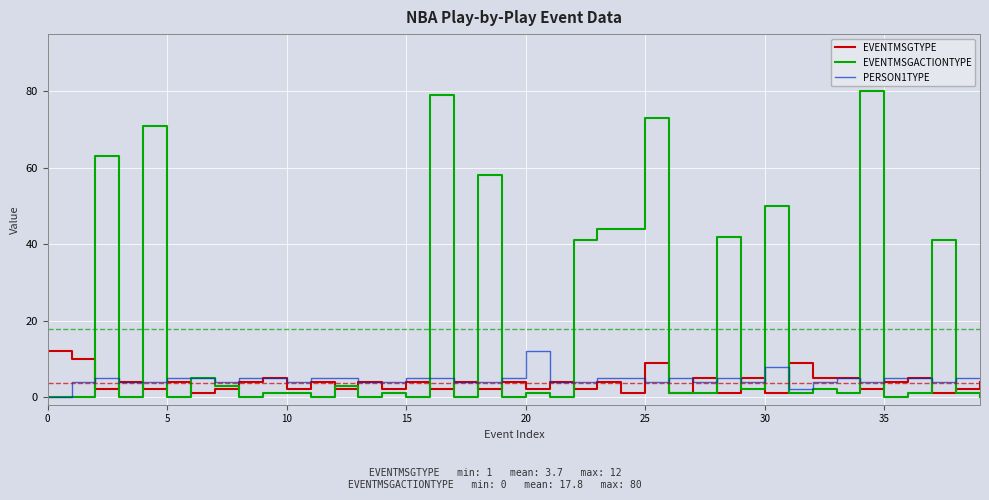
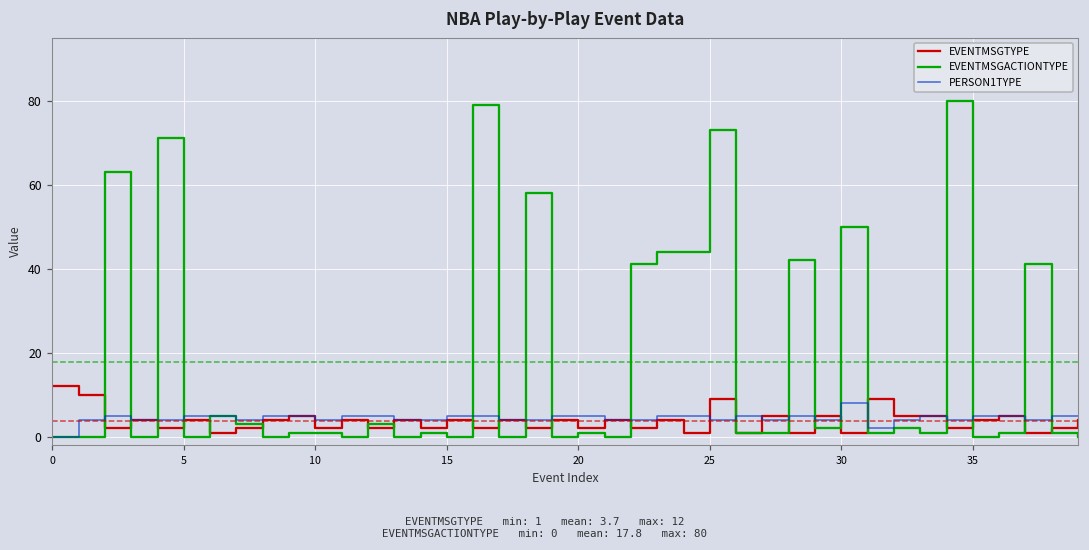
  {
    "EVENTMSGTYPE": {
      "0": 12,
      "5": 4,
      "10": 2,
      "15": 4,
      "20": 2,
      "25": 9,
      "30": 1,
      "35": 4
    },
    "EVENTMSGACTIONTYPE": {
      "5": 0,
      "10": 1,
      "15": 0,
      "20": 1,
      "25": 73,
      "30": 50,
      "35": 0
    },
    "PERSON1TYPE": {
      "5": 5,
      "10": 4,
      "15": 5,
-     "20": 12,
+     "20": 5,
      "25": 4,
      "30": 8,
      "35": 5
    }
  }
